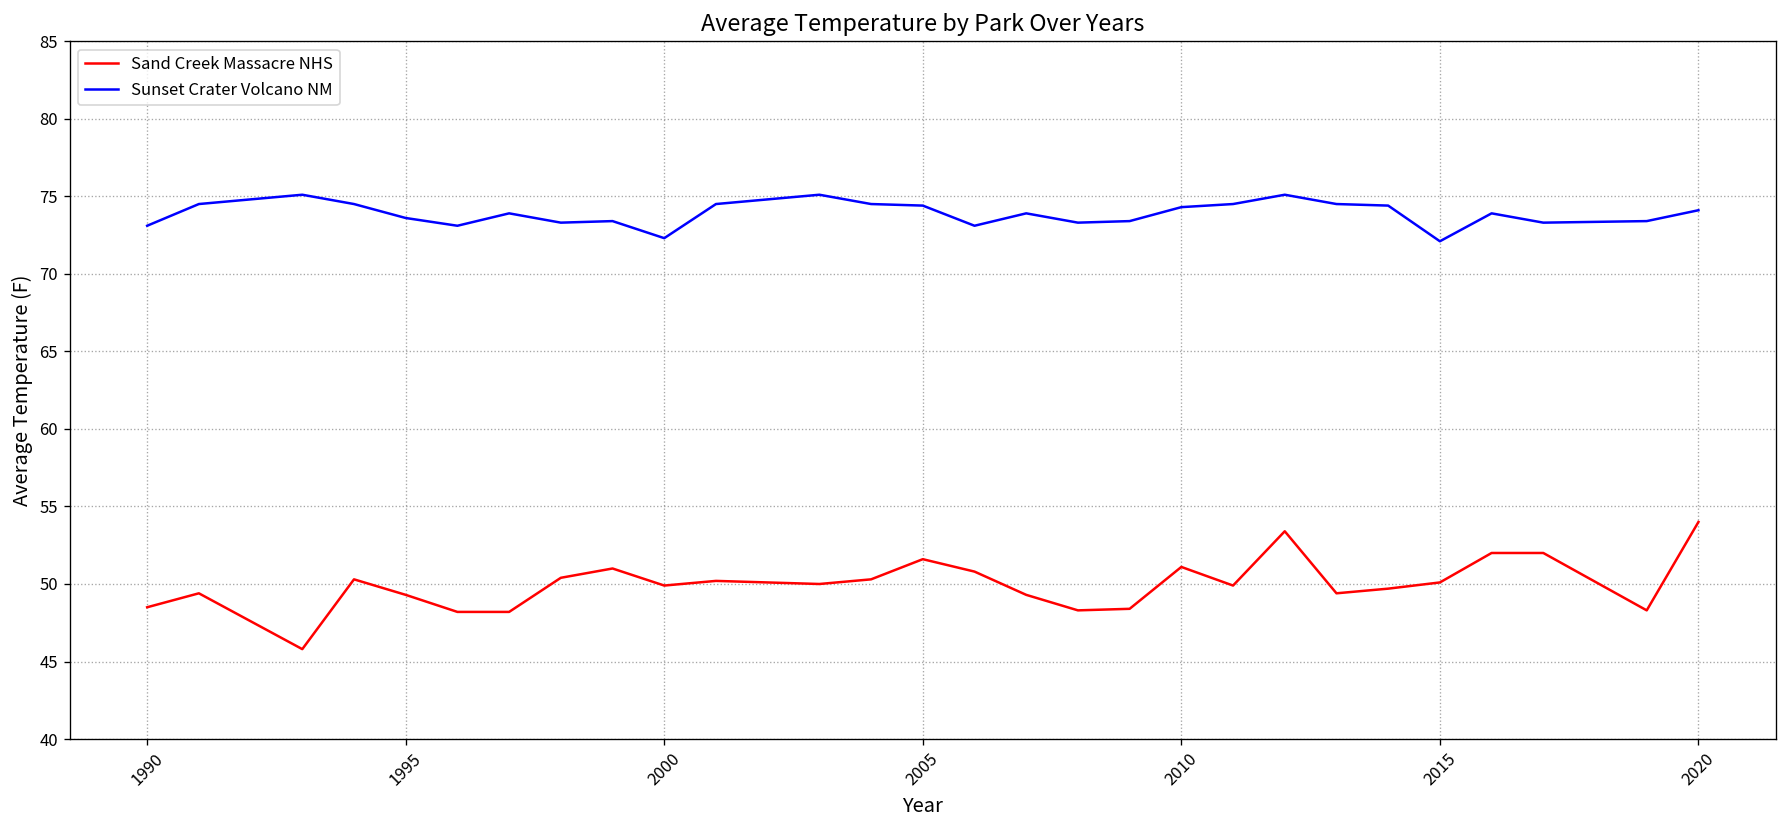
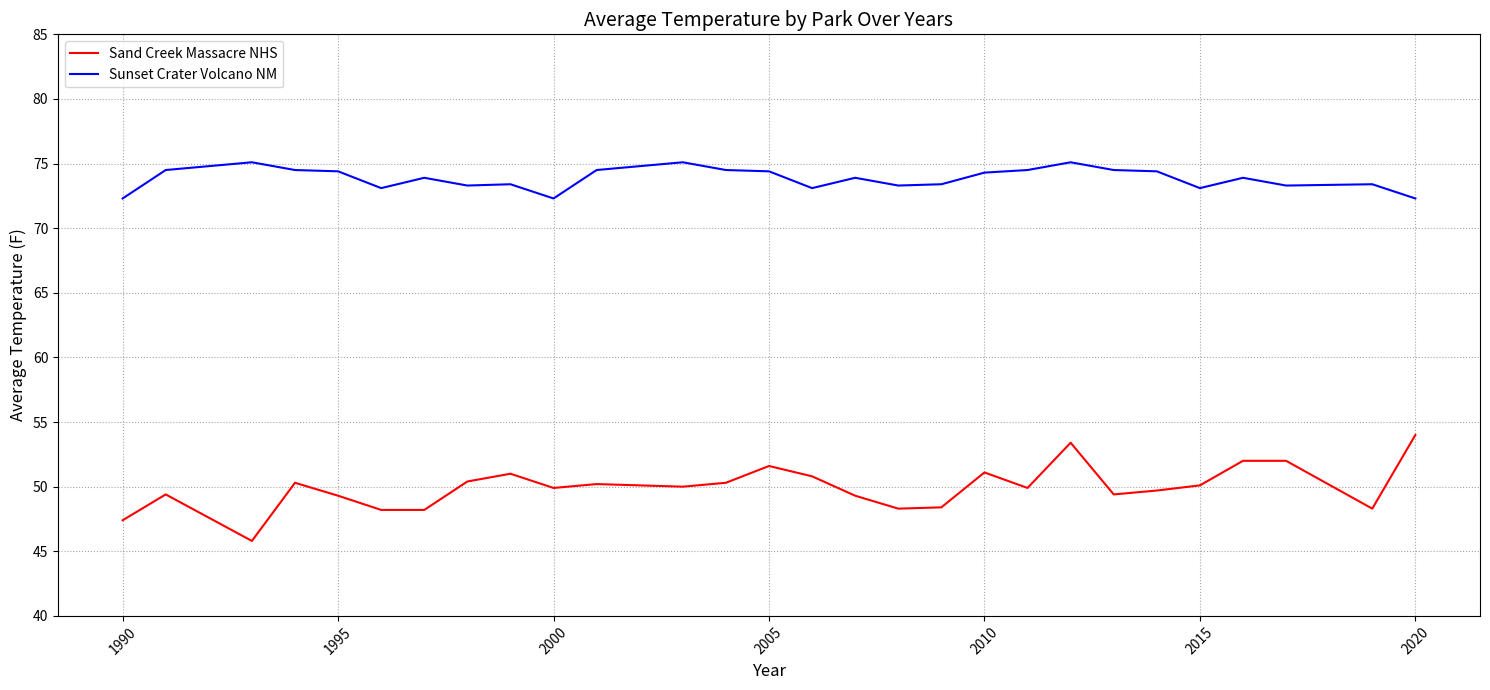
  {
    "Sand Creek Massacre NHS": {
-     "1990": 48.5,
+     "1990": 47.4,
      "1995": 49.3,
      "2000": 49.9,
      "2005": 51.6,
      "2010": 51.1,
      "2015": 50.1,
      "2020": 54.0
    },
    "Sunset Crater Volcano NM": {
-     "1990": 73.1,
-     "1995": 73.6,
+     "1990": 72.3,
+     "1995": 74.4,
      "2000": 72.3,
      "2005": 74.4,
      "2010": 74.3,
-     "2015": 72.1,
-     "2020": 74.1
+     "2015": 73.1,
+     "2020": 72.3
    }
  }
